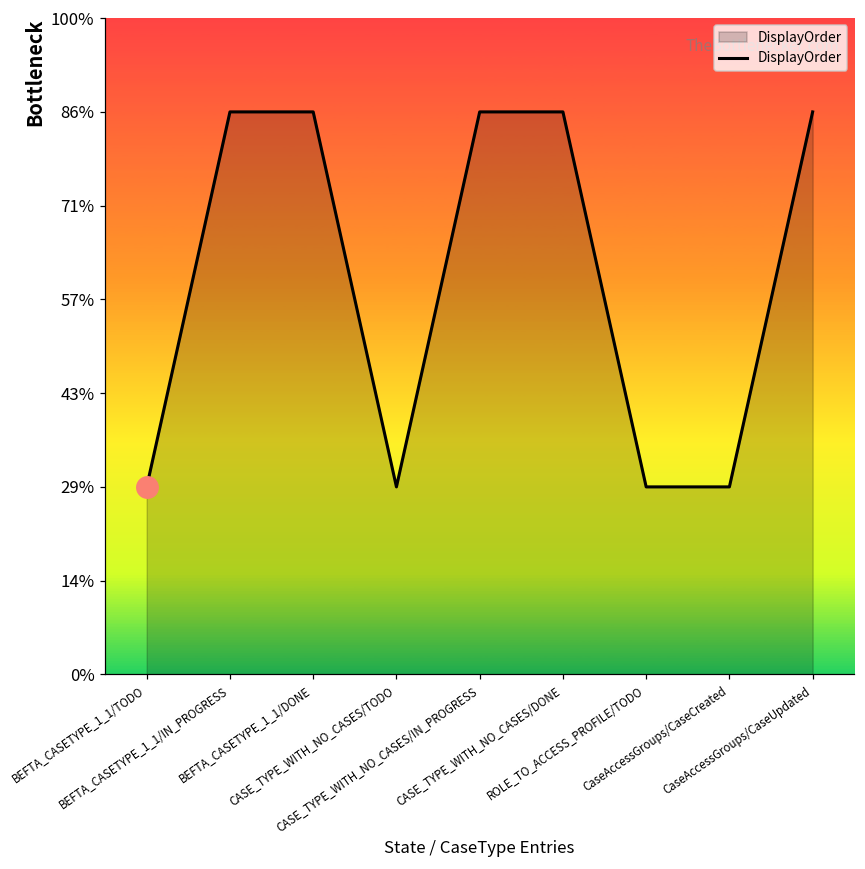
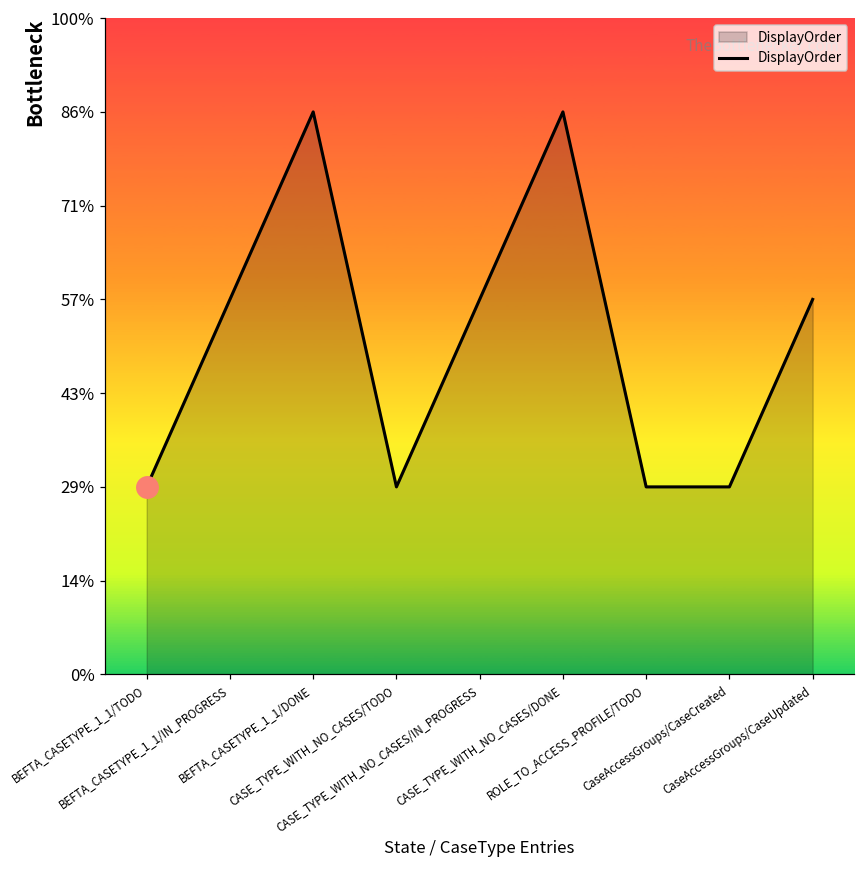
  {
    "DisplayOrder": {
-     "BEFTA_CASETYPE_1_1/IN_PROGRESS": "86%",
+     "BEFTA_CASETYPE_1_1/IN_PROGRESS": "57%",
      "BEFTA_CASETYPE_1_1/DONE": "86%",
      "CASE_TYPE_WITH_NO_CASES/TODO": "29%",
-     "CASE_TYPE_WITH_NO_CASES/IN_PROGRESS": "86%",
+     "CASE_TYPE_WITH_NO_CASES/IN_PROGRESS": "57%",
      "CASE_TYPE_WITH_NO_CASES/DONE": "86%",
      "ROLE_TO_ACCESS_PROFILE/TODO": "29%",
      "CaseAccessGroups/CaseCreated": "29%",
-     "CaseAccessGroups/CaseUpdated": "86%"
+     "CaseAccessGroups/CaseUpdated": "57%"
    }
  }
